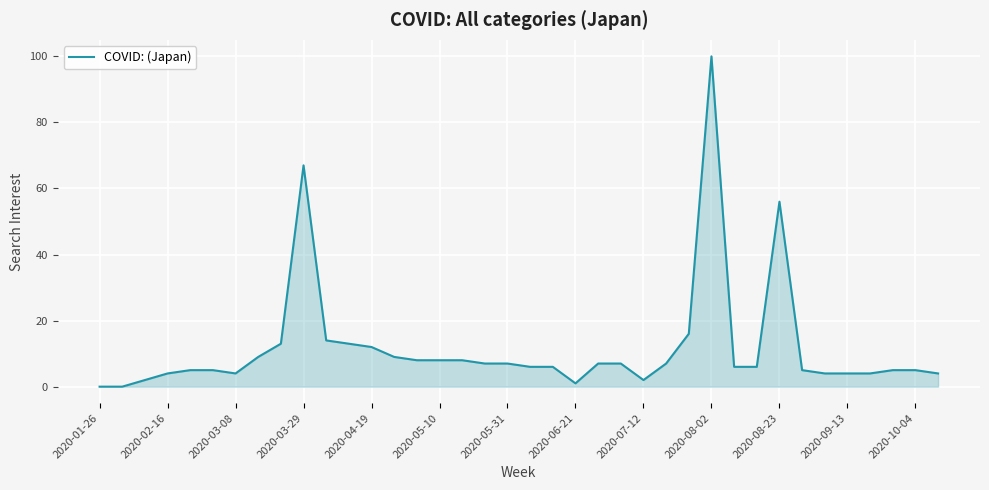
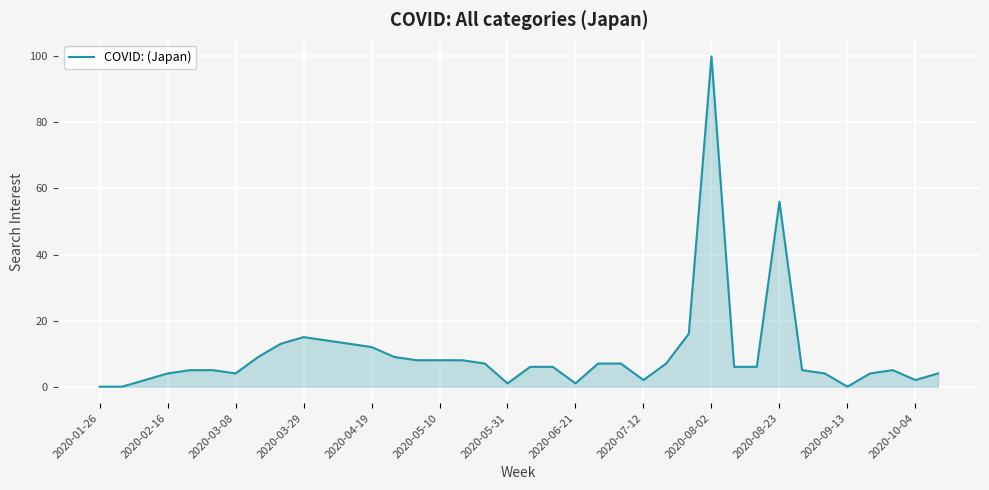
  {
    "2020-01-26": 0,
    "2020-02-16": 4,
    "2020-03-08": 4,
-   "2020-03-29": 67,
+   "2020-03-29": 15,
    "2020-04-19": 12,
    "2020-05-10": 8,
-   "2020-05-31": 7,
+   "2020-05-31": 1,
    "2020-06-21": 1,
    "2020-07-12": 2,
    "2020-08-02": 100,
    "2020-08-23": 56,
-   "2020-09-13": 4,
-   "2020-10-04": 5
+   "2020-09-13": 0,
+   "2020-10-04": 2
  }
